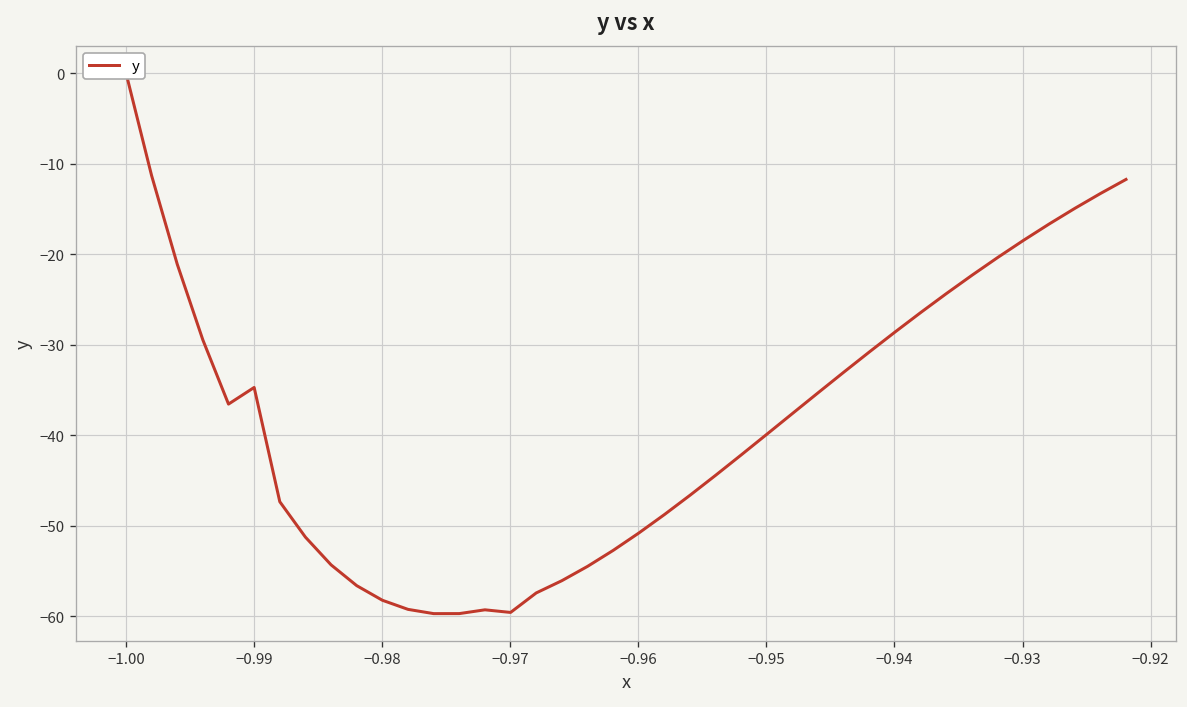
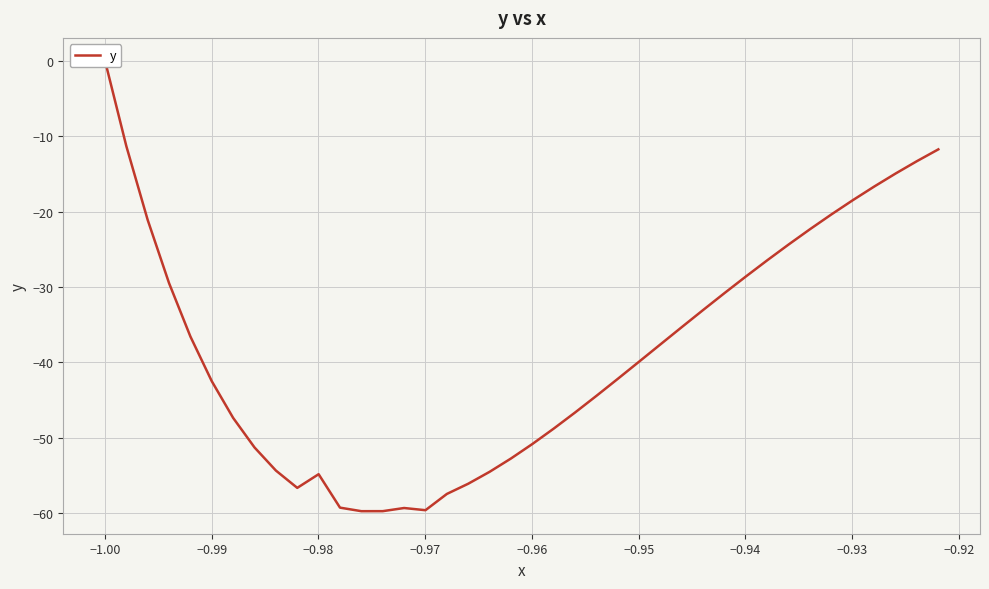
  {
-   "−0.99": -35,
-   "−0.98": -58,
+   "−0.99": -42,
+   "−0.98": -55,
    "−0.97": -60,
    "−0.96": -51
  }
